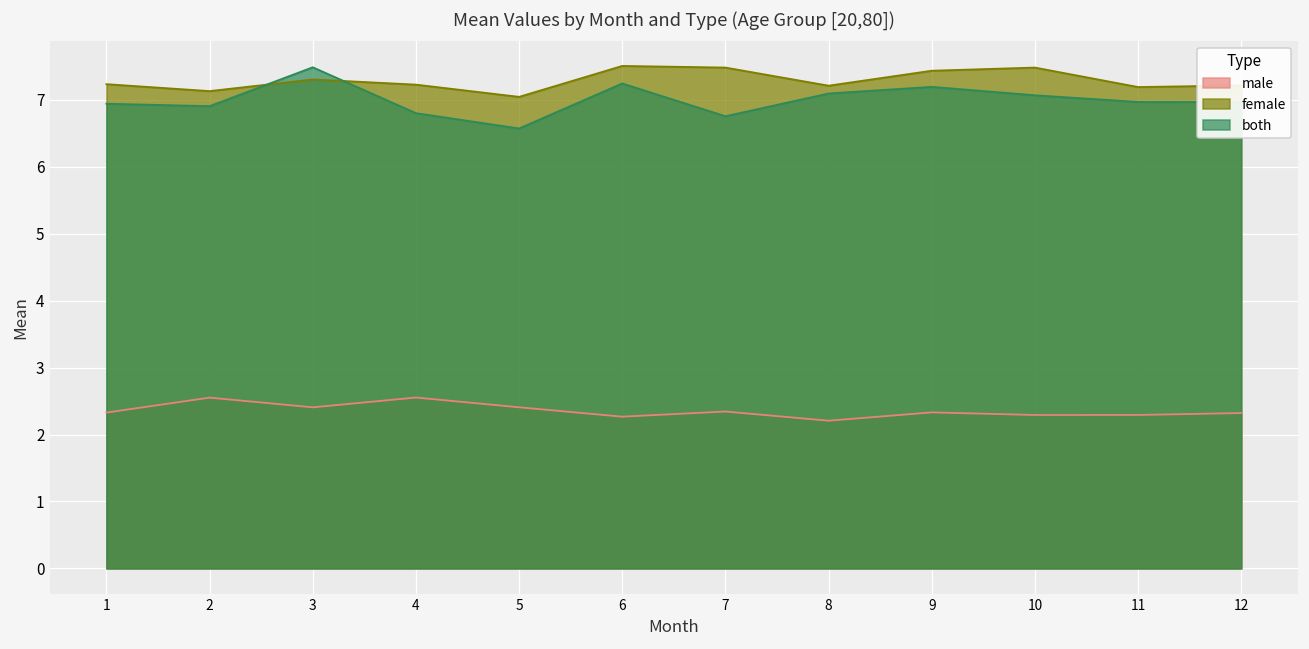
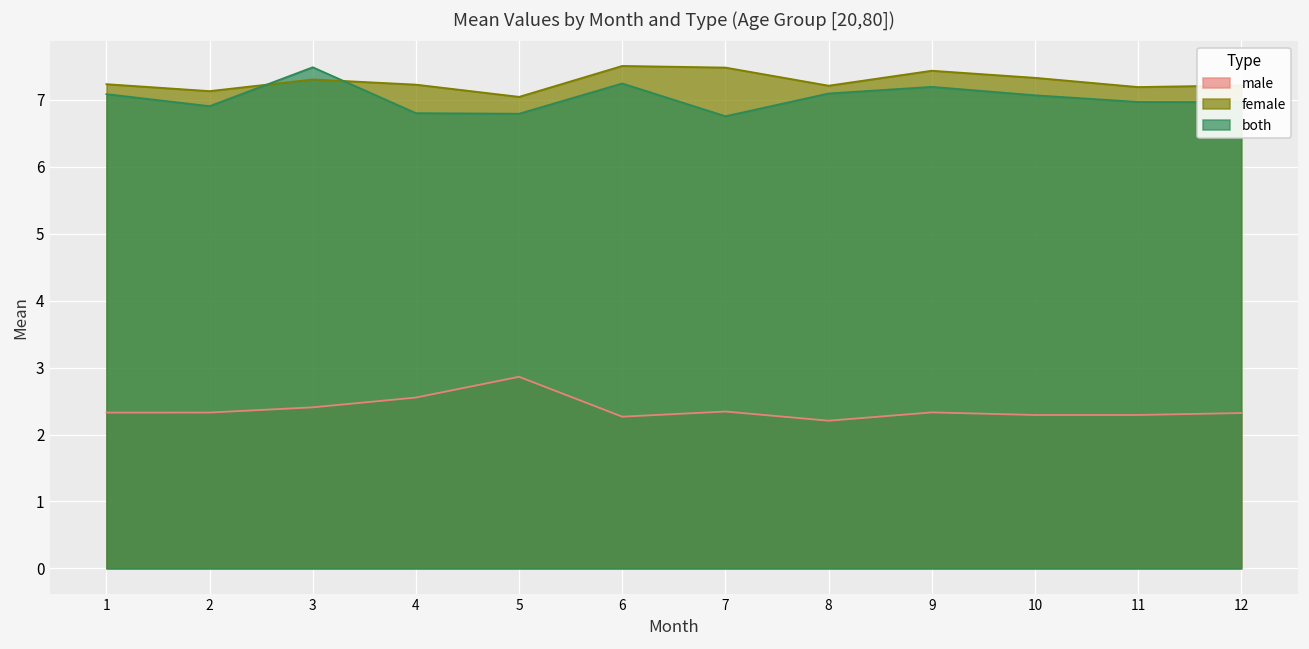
  {
    "male": {
      "1": 2.3,
-     "2": 2.6,
+     "2": 2.3,
      "3": 2.4,
      "4": 2.6,
-     "5": 2.4,
+     "5": 2.9,
      "6": 2.3,
      "7": 2.3,
      "8": 2.2,
      "9": 2.3,
      "10": 2.3,
      "11": 2.3,
      "12": 2.3
    },
    "female": {
      "1": 7.2,
      "2": 7.1,
      "3": 7.3,
      "4": 7.2,
      "5": 7.0,
      "6": 7.5,
      "7": 7.5,
      "8": 7.2,
      "9": 7.4,
-     "10": 7.5,
+     "10": 7.3,
      "11": 7.2
    },
    "both": {
-     "1": 6.9,
+     "1": 7.1,
      "2": 6.9,
      "3": 7.5,
      "4": 6.8,
-     "5": 6.6,
+     "5": 6.8,
      "6": 7.2,
      "7": 6.8,
      "8": 7.1,
      "9": 7.2,
      "10": 7.1,
      "11": 7.0
    }
  }
